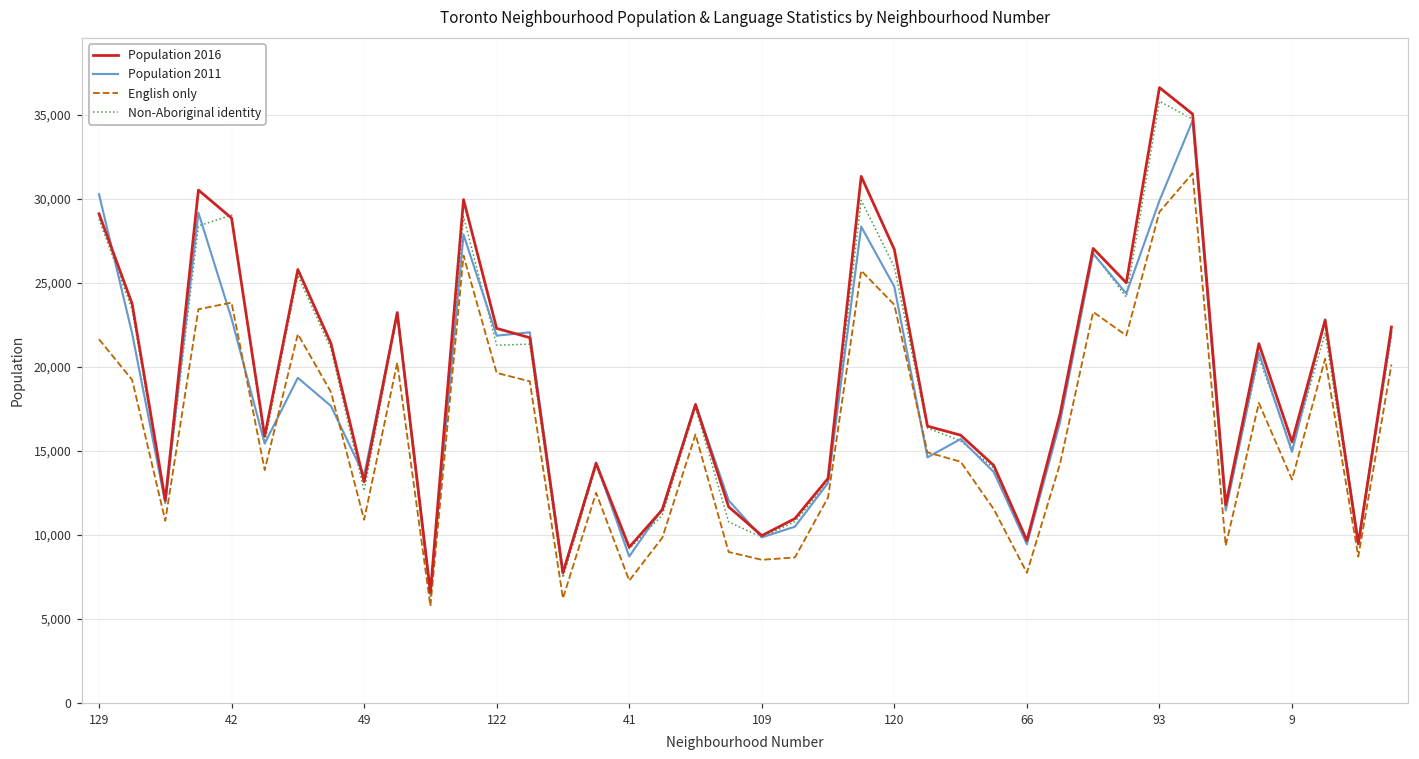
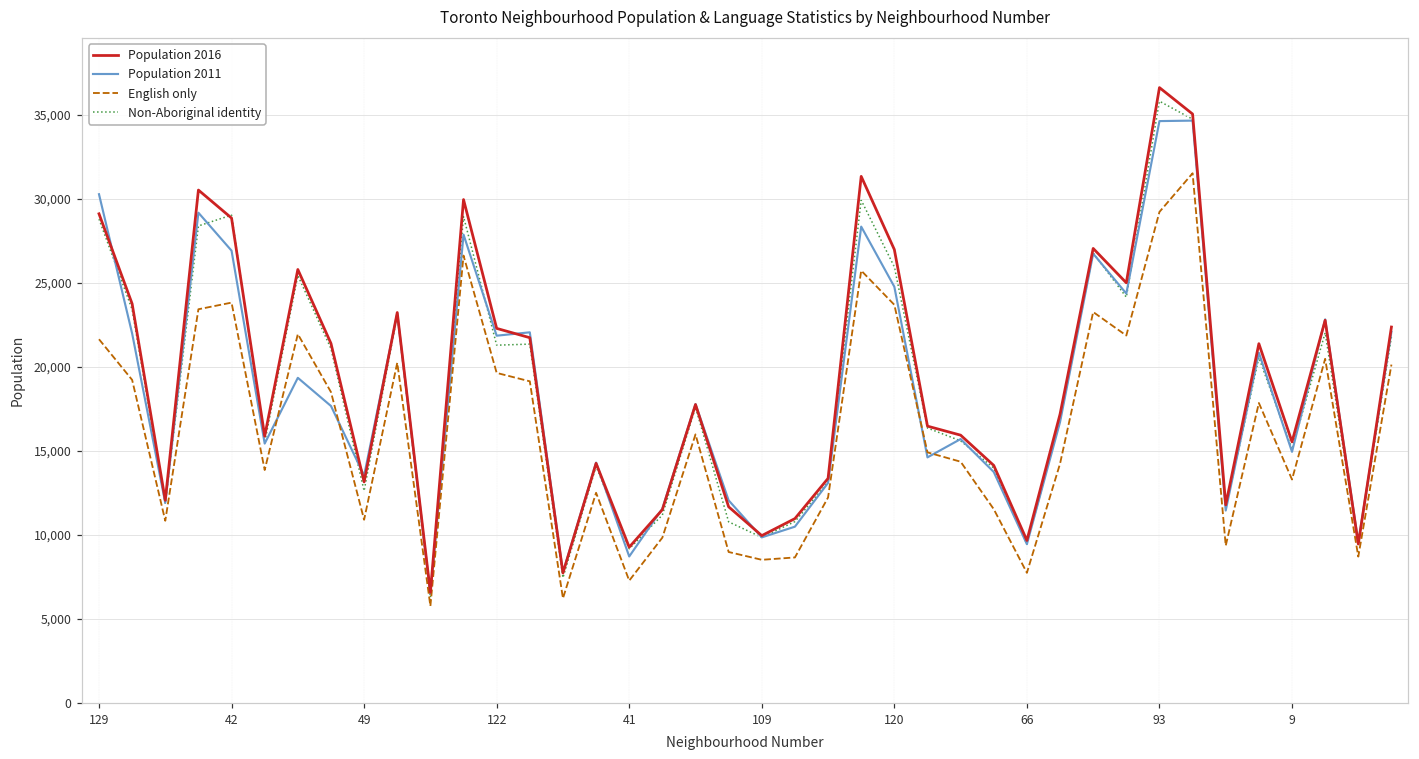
  {
    "Population 2016": {
      "129": "29,100",
      "42": "28,900",
      "49": "13,200",
      "122": "22,300",
      "120": "27,000",
      "66": "9,700",
      "93": "36,600"
    },
    "Population 2011": {
      "129": "30,300",
-     "42": "22,900",
+     "42": "26,900",
      "49": "13,500",
      "122": "21,900",
      "41": "8,700",
      "120": "24,800",
-     "93": "29,900"
+     "93": "34,600"
    },
    "English only": {
      "129": "21,600",
      "42": "23,800",
      "49": "10,900",
      "122": "19,600",
      "41": "7,300",
      "109": "8,500",
      "120": "23,700",
      "66": "7,700",
      "93": "29,200"
    },
    "Non-Aboriginal identity": {
      "129": "28,800",
      "42": "29,000",
      "49": "12,600",
      "122": "21,300",
      "120": "26,000",
      "93": "35,800"
    }
  }
